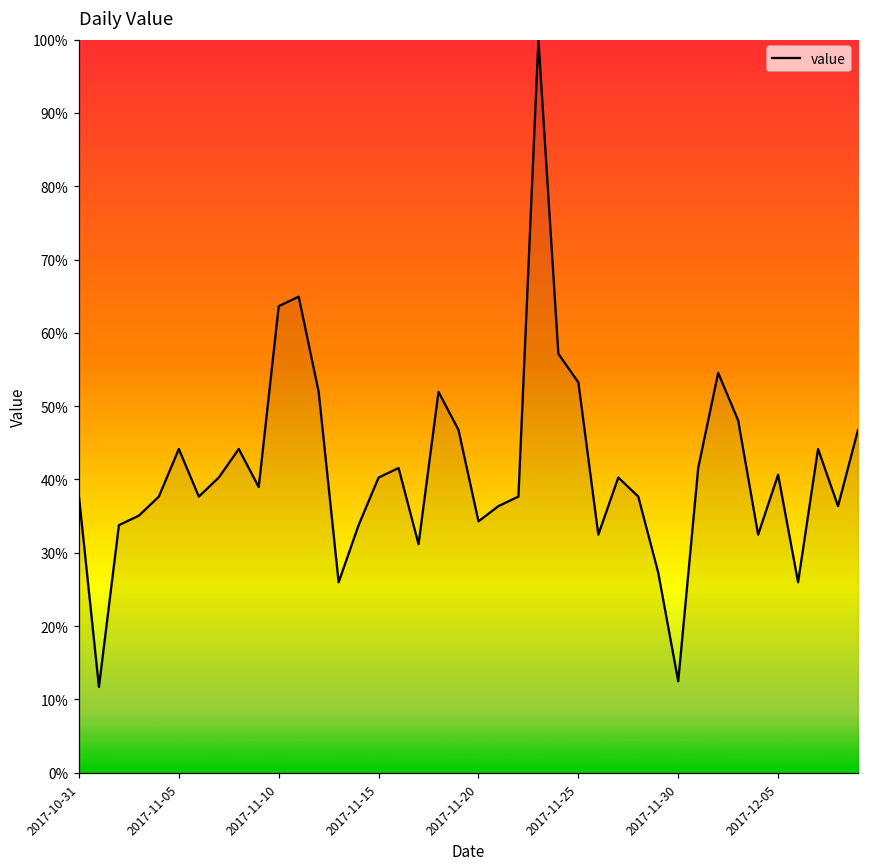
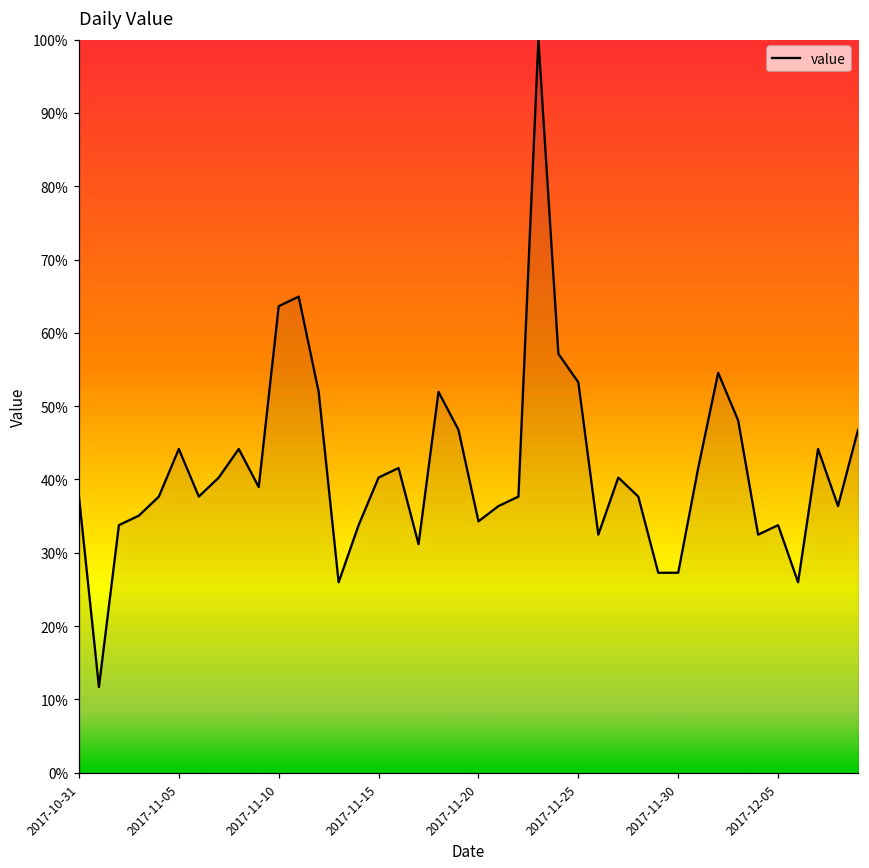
  {
    "2017-10-31": "38%",
    "2017-11-05": "44%",
    "2017-11-10": "64%",
    "2017-11-15": "40%",
    "2017-11-20": "34%",
    "2017-11-25": "53%",
-   "2017-11-30": "12%",
-   "2017-12-05": "41%"
+   "2017-11-30": "27%",
+   "2017-12-05": "34%"
  }
